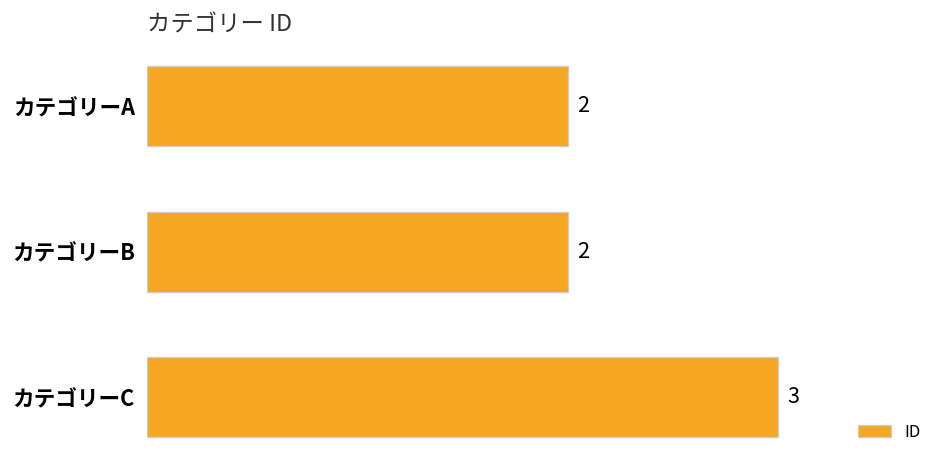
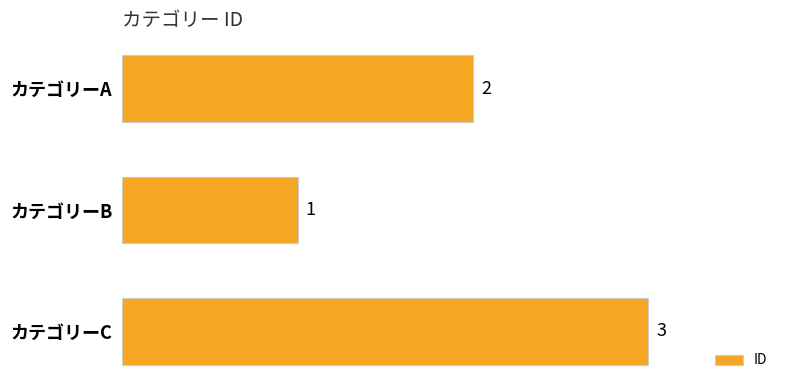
  {
    "カテゴリーA": 2,
-   "カテゴリーB": 2,
+   "カテゴリーB": 1,
    "カテゴリーC": 3
  }
